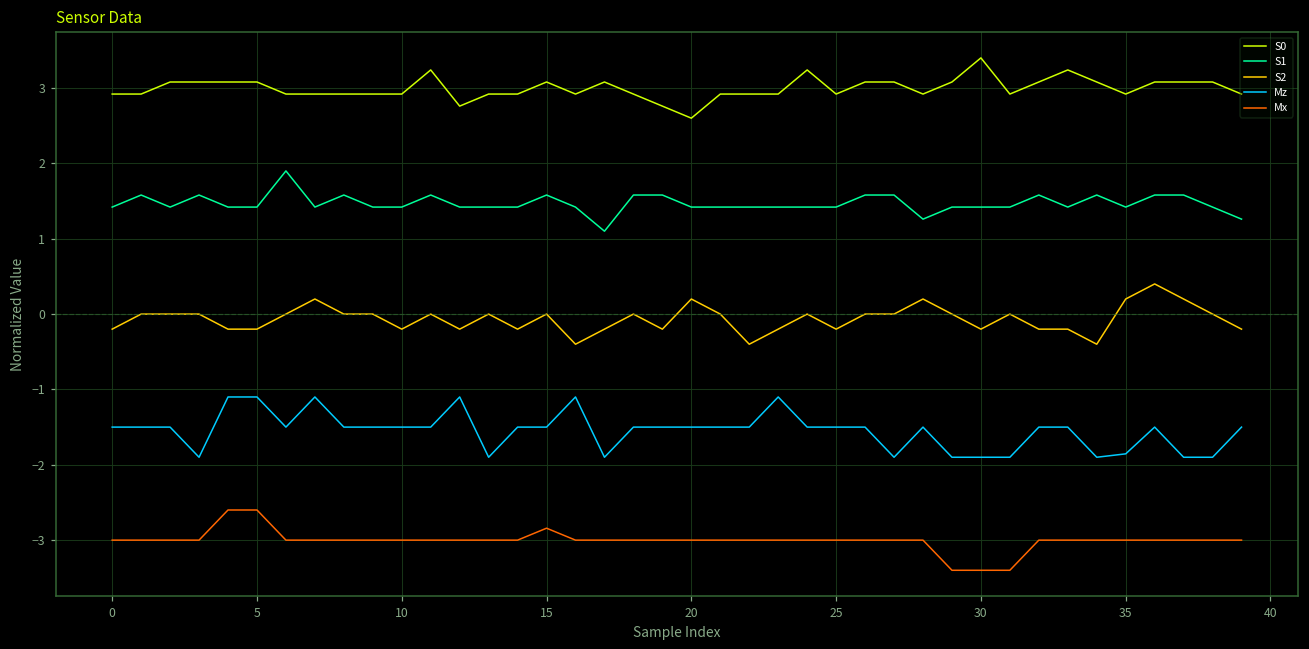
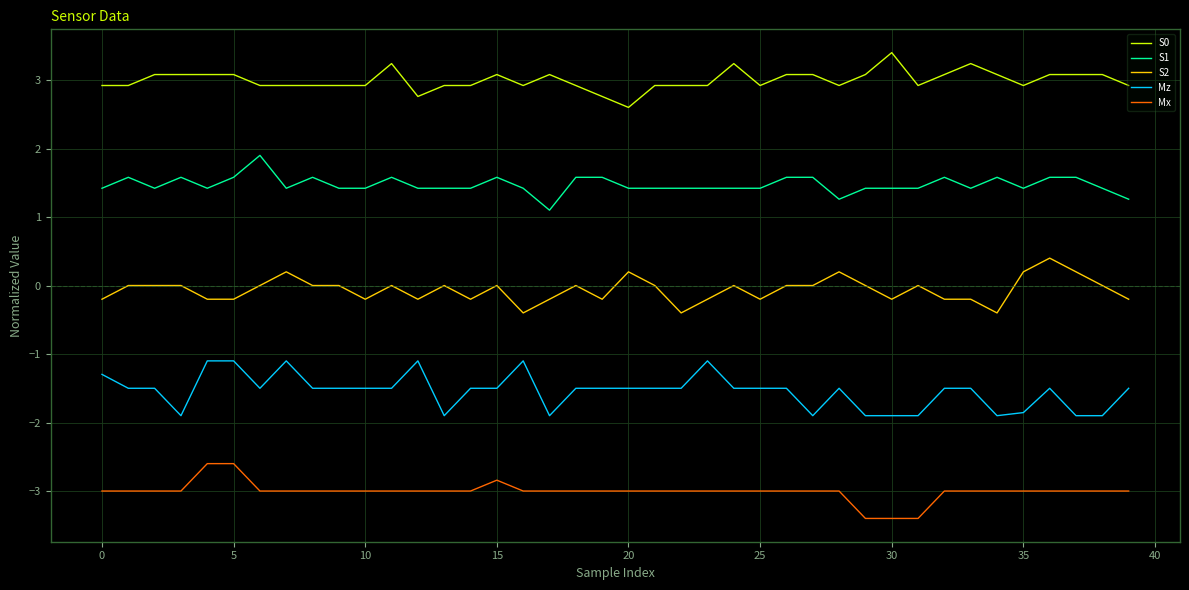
  {
    "S0": {
      "0": 2.9,
      "5": 3.1,
      "10": 2.9,
      "15": 3.1,
      "20": 2.6,
      "25": 2.9,
      "30": 3.4,
      "35": 2.9
    },
    "S1": {
      "0": 1.4,
-     "5": 1.4,
+     "5": 1.6,
      "10": 1.4,
      "15": 1.6,
      "20": 1.4,
      "25": 1.4,
      "30": 1.4,
      "35": 1.4
    },
    "S2": {
      "0": -0.2,
      "5": -0.2,
      "10": -0.2,
      "15": 0.0,
      "20": 0.2,
      "25": -0.2,
      "30": -0.2,
      "35": 0.2
    },
    "Mz": {
-     "0": -1.5,
+     "0": -1.3,
      "5": -1.1,
      "10": -1.5,
      "15": -1.5,
      "20": -1.5,
      "25": -1.5,
      "30": -1.9,
      "35": -1.9
    },
    "Mx": {
      "0": -3.0,
      "5": -2.6,
      "10": -3.0,
      "15": -2.8,
      "20": -3.0,
      "25": -3.0,
      "30": -3.4,
      "35": -3.0
    }
  }
